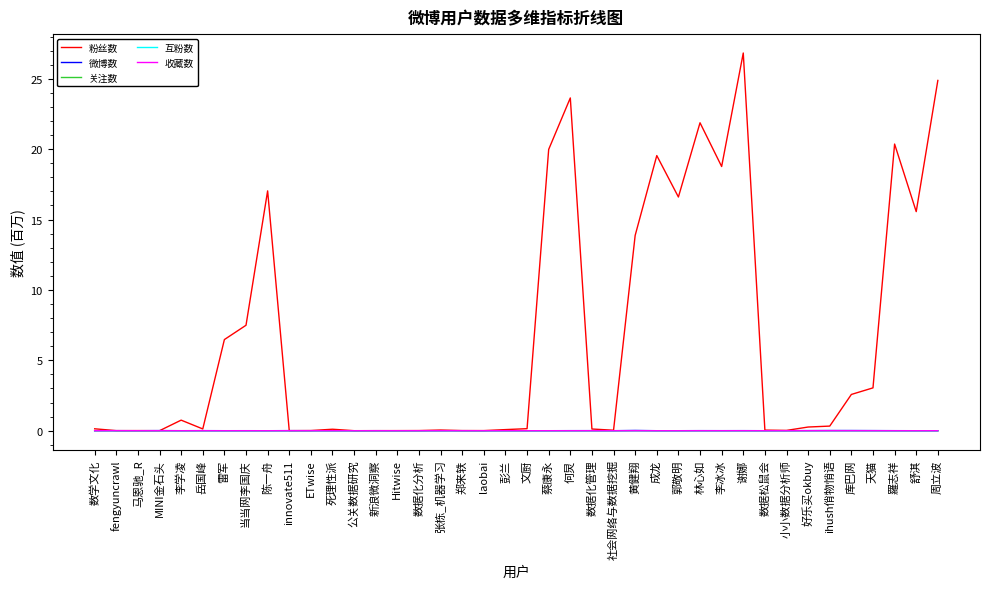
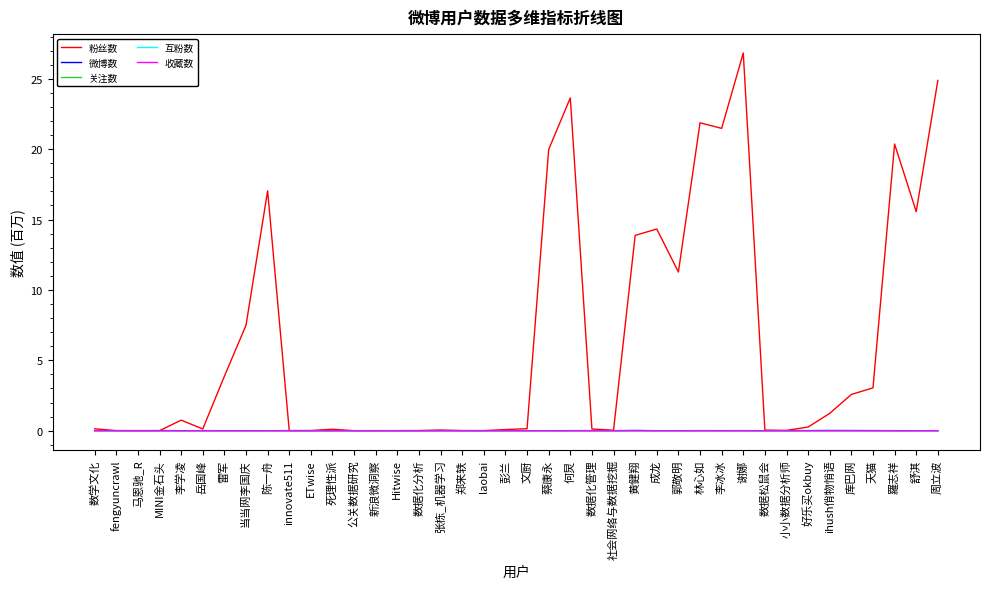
  {
    "粉丝数": {
      "李学凌": 0.8,
-     "雷军": 6.5,
+     "雷军": 3.9,
      "当当网李国庆": 7.5,
      "陈一舟": 17.0,
      "蔡康永": 20.0,
      "何炅": 23.6,
      "黄健翔": 13.9,
-     "成龙": 19.5,
-     "郭敬明": 16.6,
+     "成龙": 14.3,
+     "郭敬明": 11.3,
      "林心如": 21.9,
-     "李冰冰": 18.8,
+     "李冰冰": 21.5,
      "谢娜": 26.8,
      "好乐买okbuy": 0.3,
-     "ihush俏物悄语": 0.3,
+     "ihush俏物悄语": 1.2,
      "库巴网": 2.6,
      "天猫": 3.0,
      "羅志祥": 20.4,
      "舒淇": 15.6,
      "周立波": 24.9
    }
  }
